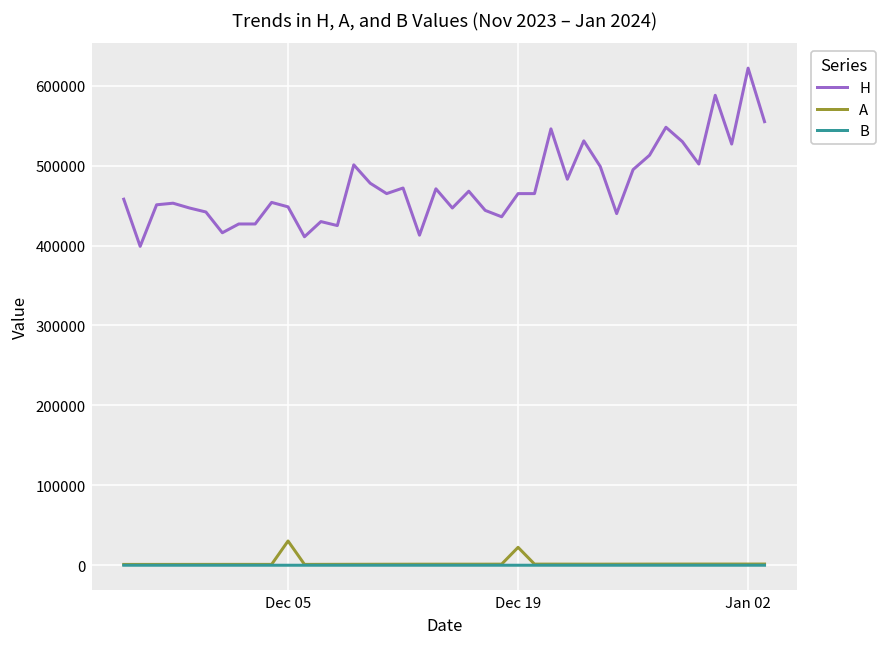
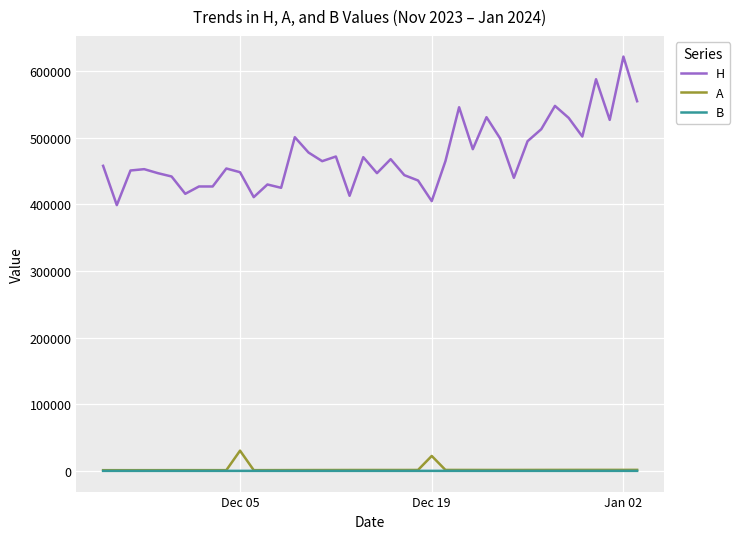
  {
    "H": {
      "Dec 05": 450000,
-     "Dec 19": 470000,
+     "Dec 19": 410000,
      "Jan 02": 620000
    },
    "A": {
      "Dec 05": 30000,
      "Dec 19": 20000
    },
    "B": {
      "Dec 05": 0,
      "Dec 19": 0
    }
  }
